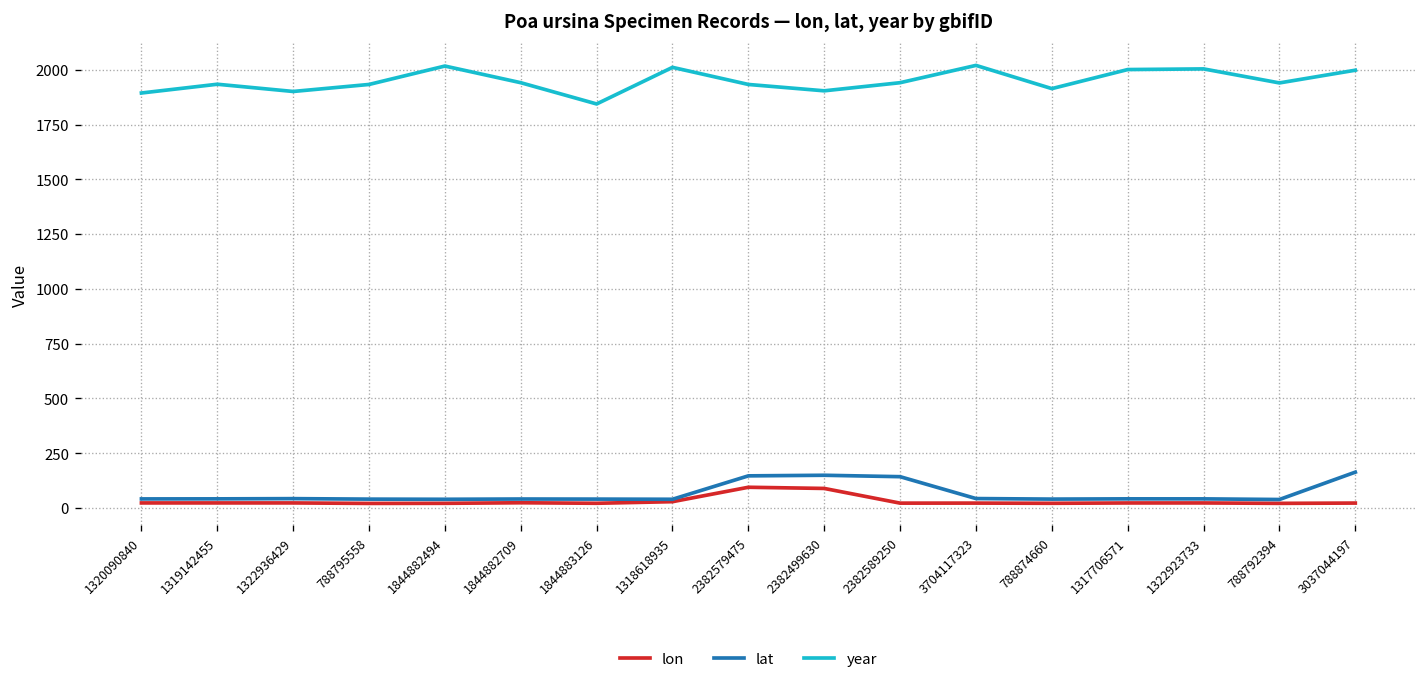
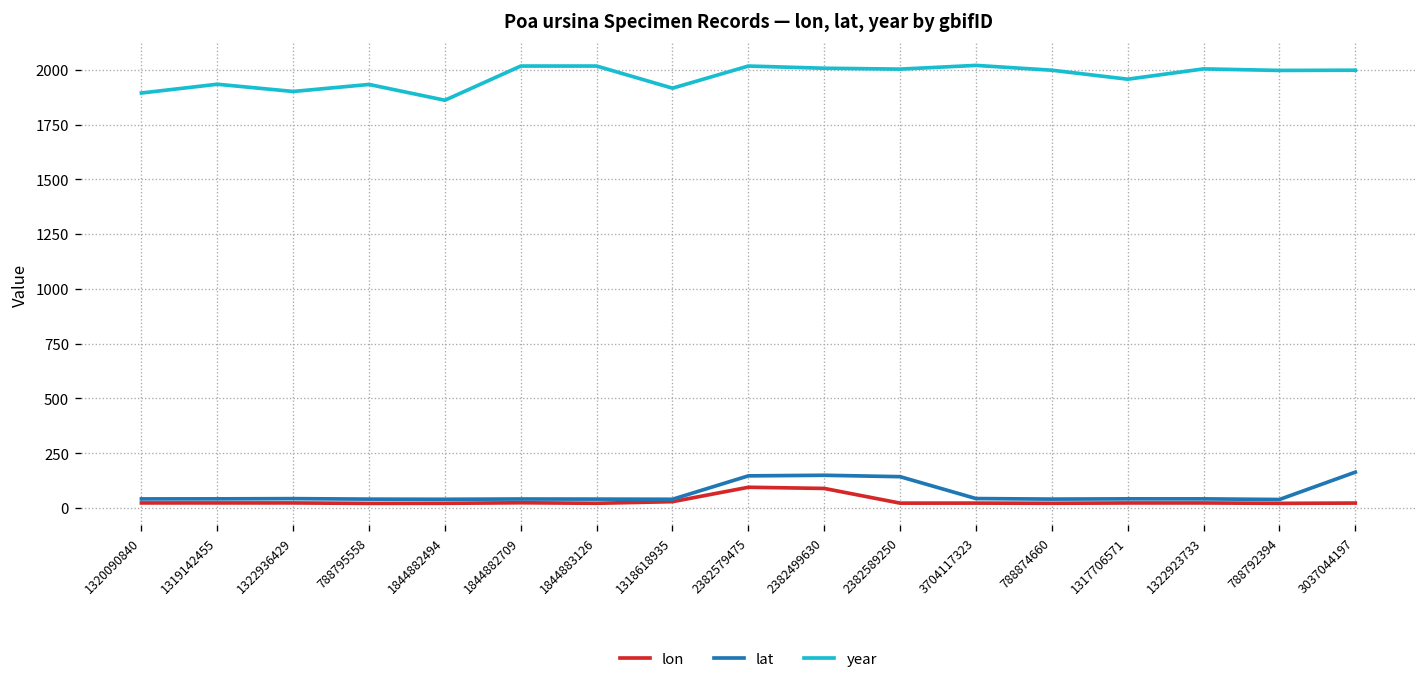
  {
    "lon": {
      "1320090840": 20,
      "1319142455": 20,
      "1322936429": 20,
      "788795558": 20,
      "1844882494": 20,
      "1844882709": 20,
      "1844883126": 20,
      "2382579475": 90,
      "2382499630": 90,
      "2382589250": 20,
      "3704117323": 20,
      "788874660": 20,
      "1317706571": 20,
      "1322923733": 20,
      "788792394": 20,
      "3037044197": 20
    },
    "lat": {
      "1320090840": 40,
      "1319142455": 40,
      "1322936429": 40,
      "788795558": 40,
      "1844882494": 40,
      "1844882709": 40,
      "1844883126": 40,
      "2382579475": 150,
      "2382499630": 150,
      "2382589250": 140,
      "3704117323": 40,
      "788874660": 40,
      "1317706571": 40,
      "1322923733": 40,
      "788792394": 40,
      "3037044197": 160
    },
    "year": {
      "1320090840": 1890,
      "1319142455": 1930,
      "1322936429": 1900,
      "788795558": 1930,
-     "1844882494": 2020,
-     "1844882709": 1940,
-     "1844883126": 1840,
-     "1318618935": 2010,
-     "2382579475": 1930,
-     "2382499630": 1900,
-     "2382589250": 1940,
+     "1844882494": 1860,
+     "1844882709": 2020,
+     "1844883126": 2020,
+     "1318618935": 1920,
+     "2382579475": 2020,
+     "2382499630": 2010,
+     "2382589250": 2000,
      "3704117323": 2020,
-     "788874660": 1910,
-     "1317706571": 2000,
+     "788874660": 2000,
+     "1317706571": 1960,
      "1322923733": 2000,
-     "788792394": 1940,
+     "788792394": 2000,
      "3037044197": 2000
    }
  }
